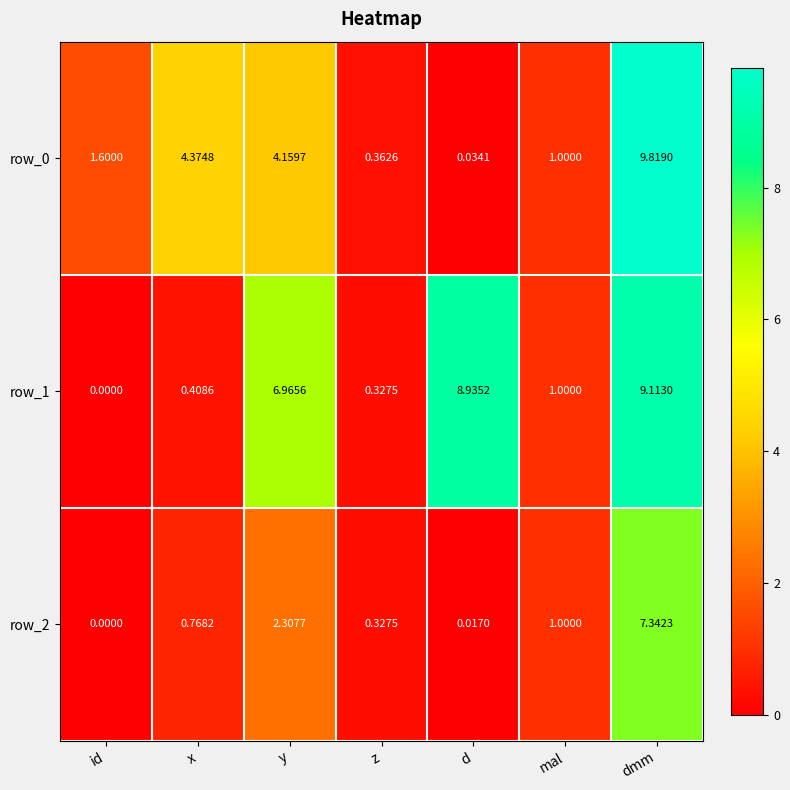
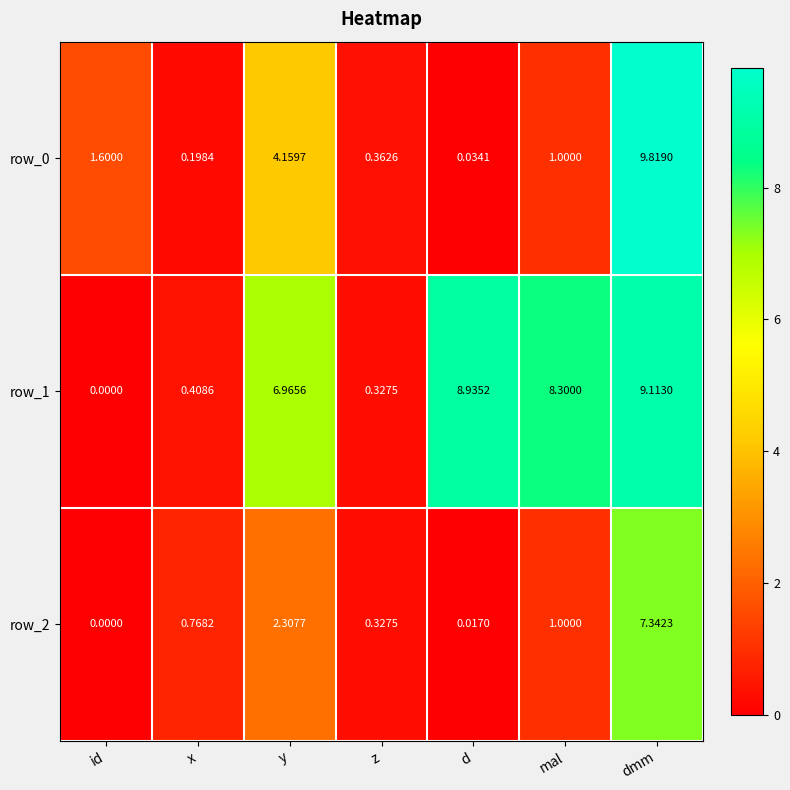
  {
    "row_0": {
      "id": 1.6000,
-     "x": 4.3748,
+     "x": 0.1984,
      "y": 4.1597,
      "z": 0.3626,
      "d": 0.0341,
      "mal": 1.0000,
      "dmm": 9.8190
    },
    "row_1": {
      "id": 0.0000,
      "x": 0.4086,
      "y": 6.9656,
      "z": 0.3275,
      "d": 8.9352,
-     "mal": 1.0000,
+     "mal": 8.3000,
      "dmm": 9.1130
    },
    "row_2": {
      "id": 0.0000,
      "x": 0.7682,
      "y": 2.3077,
      "z": 0.3275,
      "d": 0.0170,
      "mal": 1.0000,
      "dmm": 7.3423
    }
  }
